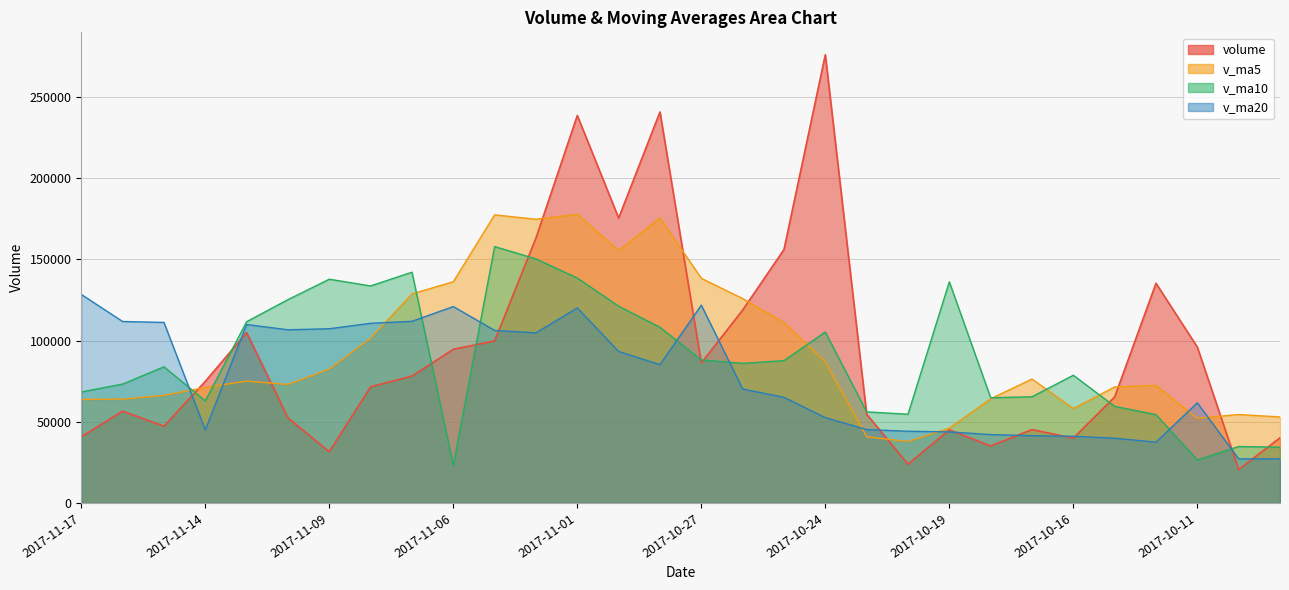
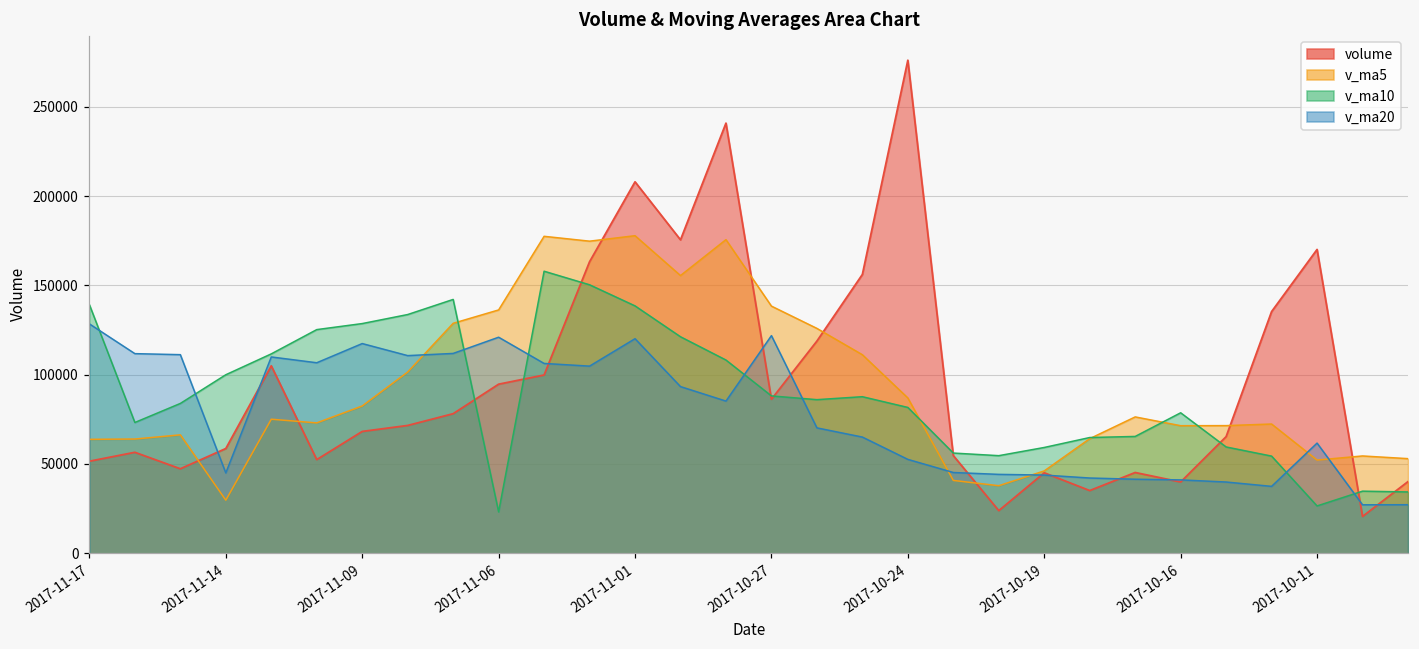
  {
    "volume": {
-     "2017-11-17": 41000,
-     "2017-11-14": 75000,
-     "2017-11-09": 32000,
+     "2017-11-17": 52000,
+     "2017-11-14": 59000,
+     "2017-11-09": 68000,
      "2017-11-06": 95000,
-     "2017-11-01": 239000,
+     "2017-11-01": 208000,
      "2017-10-27": 86000,
      "2017-10-24": 276000,
-     "2017-10-11": 96000
+     "2017-10-11": 170000
    },
    "v_ma5": {
      "2017-11-17": 64000,
-     "2017-11-14": 71000,
+     "2017-11-14": 30000,
      "2017-11-09": 82000,
      "2017-11-06": 136000,
      "2017-11-01": 178000,
      "2017-10-27": 138000,
      "2017-10-24": 87000,
-     "2017-10-16": 58000,
+     "2017-10-16": 71000,
      "2017-10-11": 52000
    },
    "v_ma10": {
-     "2017-11-17": 68000,
-     "2017-11-14": 63000,
-     "2017-11-09": 138000,
+     "2017-11-17": 139000,
+     "2017-11-14": 100000,
+     "2017-11-09": 129000,
      "2017-11-06": 23000,
      "2017-11-01": 139000,
      "2017-10-27": 88000,
-     "2017-10-24": 105000,
-     "2017-10-19": 136000,
+     "2017-10-24": 82000,
+     "2017-10-19": 59000,
      "2017-10-16": 79000,
      "2017-10-11": 27000
    },
    "v_ma20": {
      "2017-11-17": 128000,
      "2017-11-14": 45000,
-     "2017-11-09": 107000,
+     "2017-11-09": 117000,
      "2017-11-06": 121000,
      "2017-11-01": 120000,
      "2017-10-27": 122000,
      "2017-10-24": 53000,
      "2017-10-11": 62000
    }
  }
